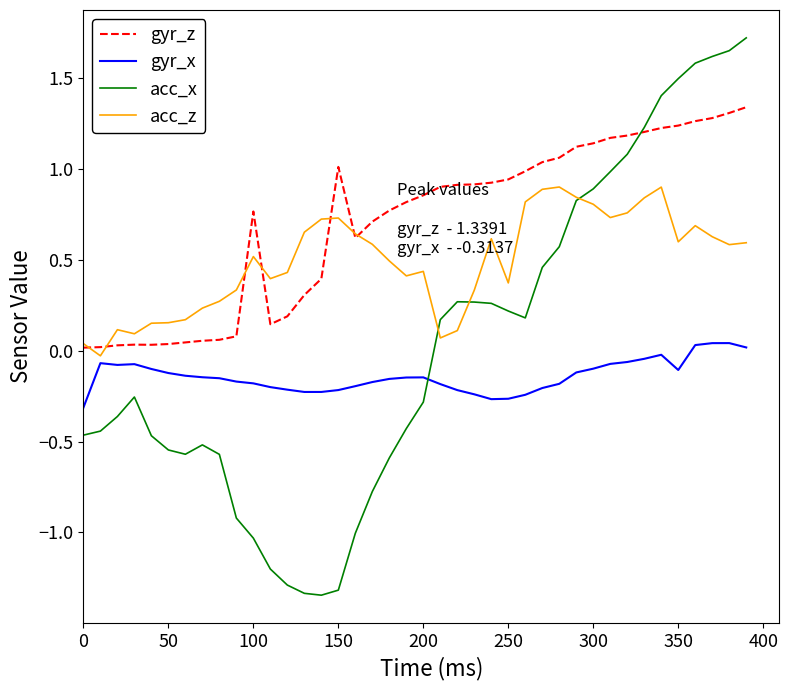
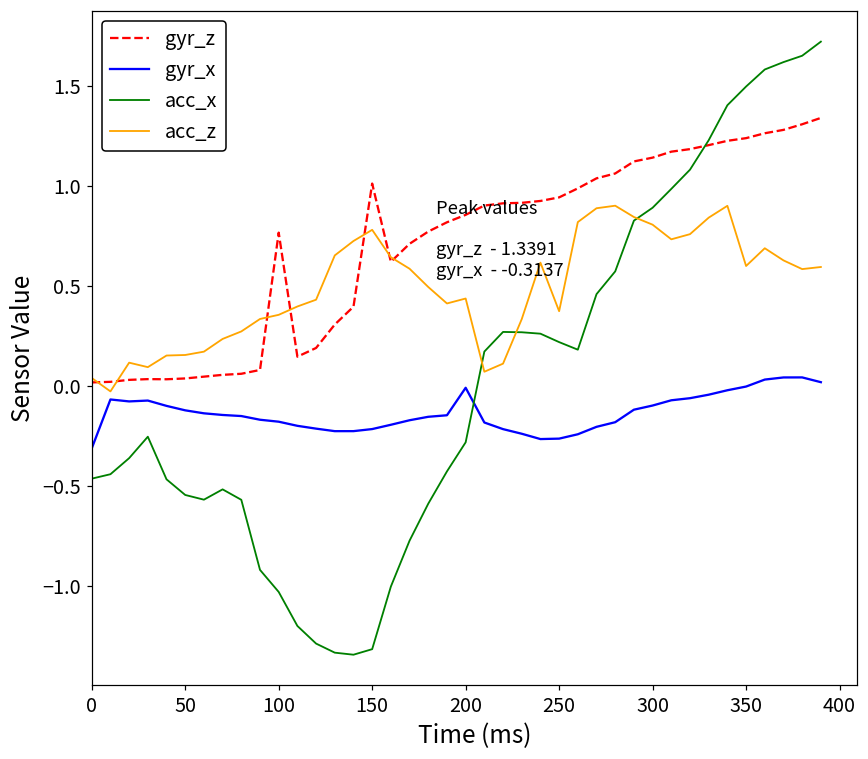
  {
    "gyr_z": {
      "0": 0.02,
      "50": 0.04,
      "100": 0.77,
      "150": 1.01,
      "250": 0.94,
      "300": 1.14,
      "350": 1.24
    },
    "gyr_x": {
      "0": -0.31,
      "50": -0.12,
      "100": -0.18,
      "150": -0.22,
-     "200": -0.15,
+     "200": -0.01,
      "250": -0.26,
      "300": -0.10,
-     "350": -0.11
+     "350": 0.00
    },
    "acc_x": {
      "0": -0.46,
      "50": -0.55,
      "100": -1.03,
      "150": -1.32,
      "200": -0.28,
      "250": 0.22,
      "300": 0.89,
      "350": 1.50
    },
    "acc_z": {
      "0": 0.04,
      "50": 0.15,
-     "100": 0.52,
-     "150": 0.73,
+     "100": 0.35,
+     "150": 0.78,
      "200": 0.44,
      "250": 0.37,
      "300": 0.81,
      "350": 0.60
    }
  }
